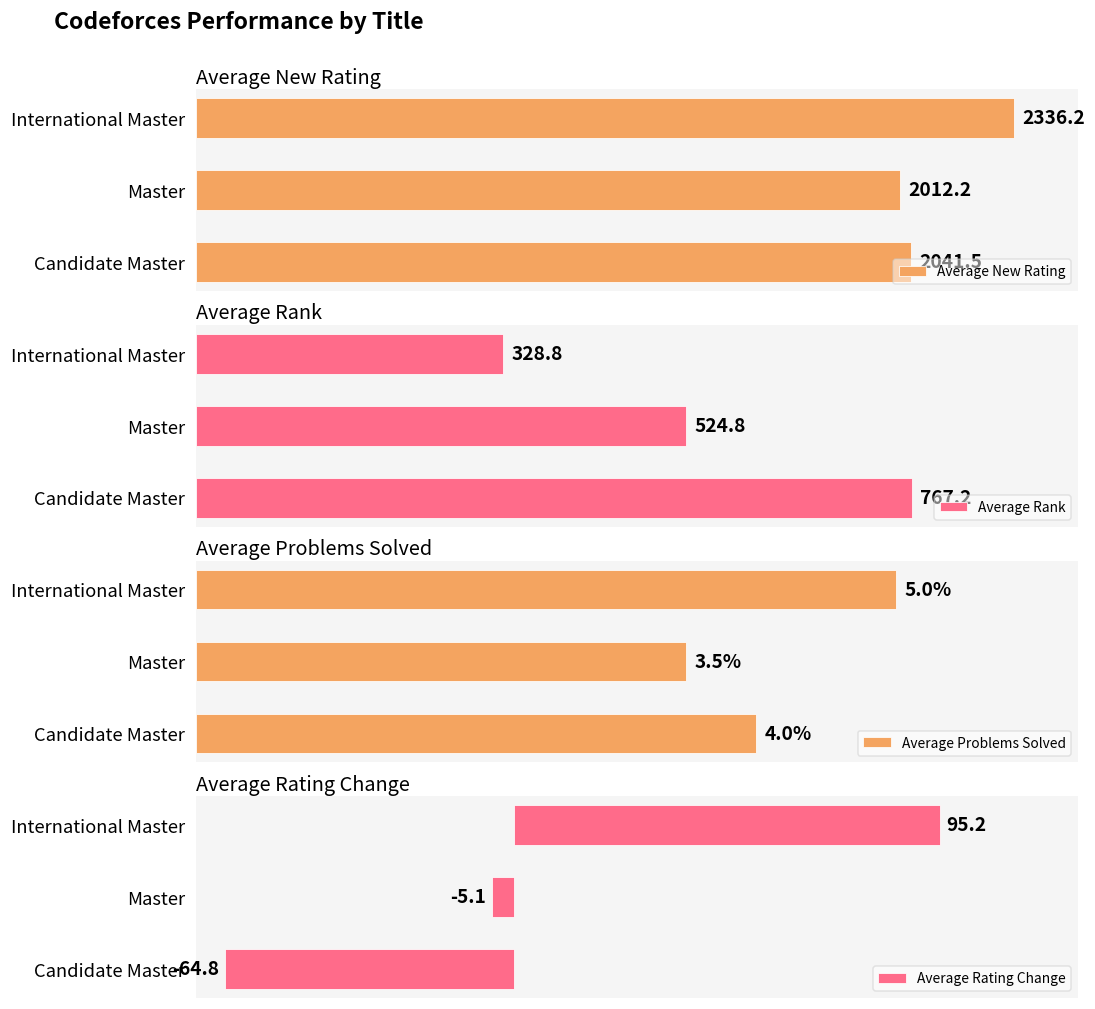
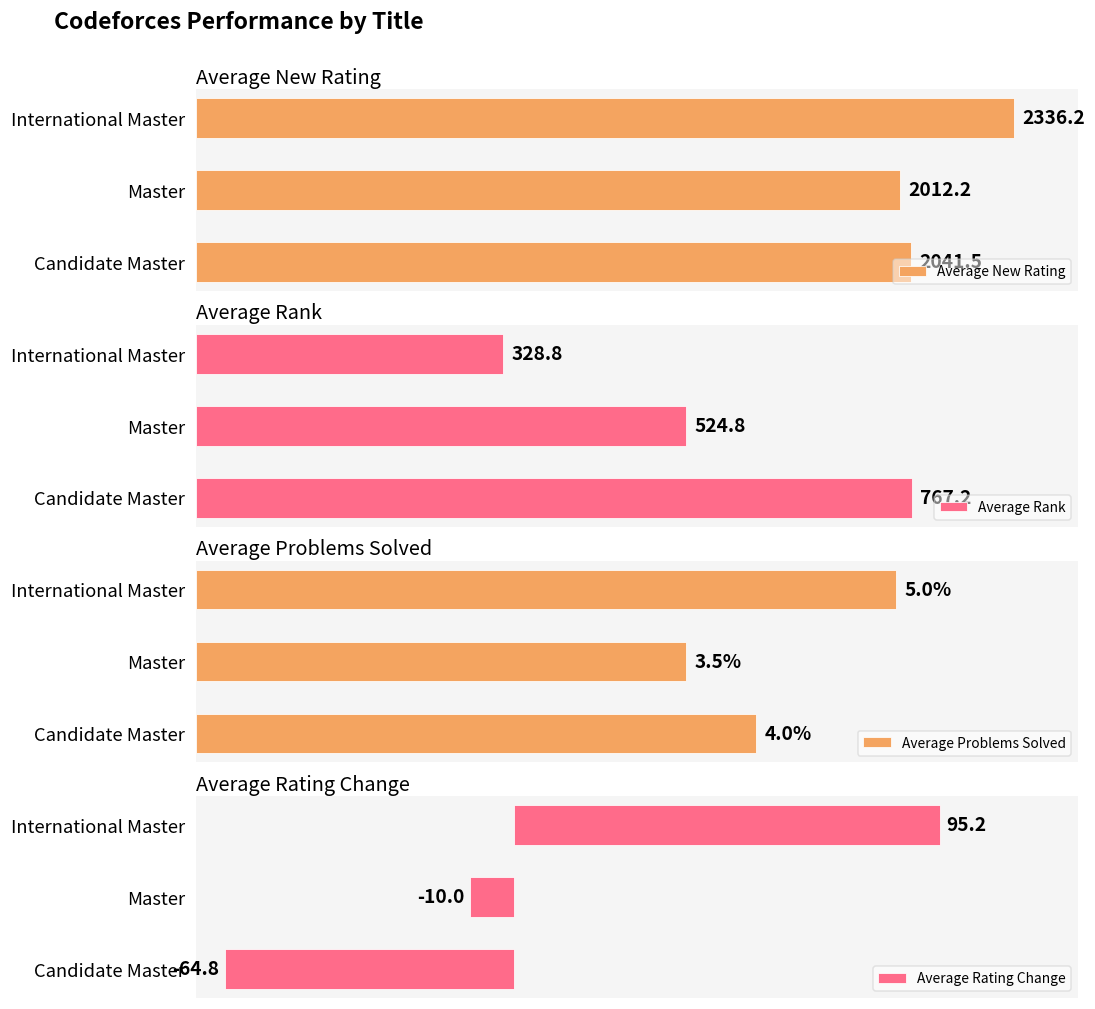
  {
    "Average New Rating": {
      "International Master": "2336.2",
      "Master": "2012.2"
    },
    "Average Rank": {
      "International Master": "328.8",
      "Master": "524.8"
    },
    "Average Problems Solved": {
      "International Master": "5.0%",
      "Master": "3.5%",
      "Candidate Master": "4.0%"
    },
    "Average Rating Change": {
      "International Master": "95.2",
-     "Master": "-5.1",
+     "Master": "-10.0",
      "Candidate Master": "-64.8"
    }
  }
